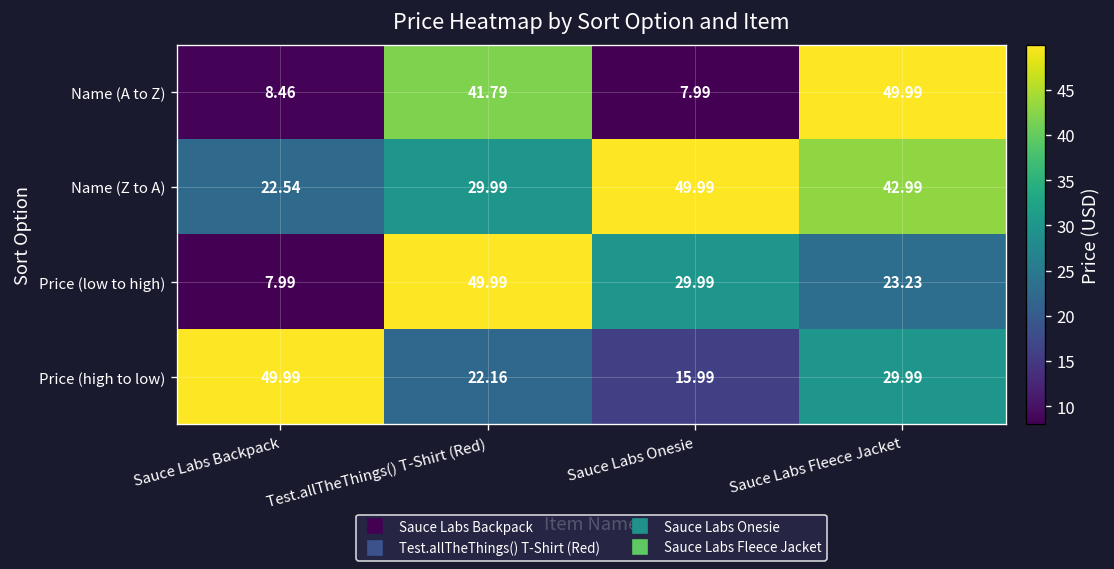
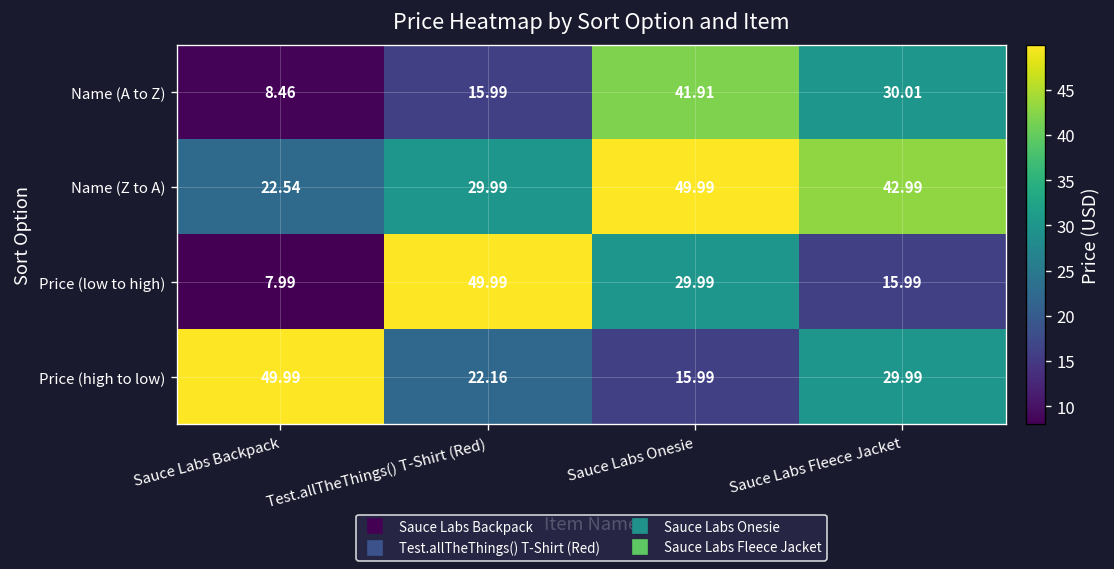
  {
    "Name (A to Z)": {
      "Sauce Labs Backpack": 8.46,
-     "Test.allTheThings() T-Shirt (Red)": 41.79,
-     "Sauce Labs Onesie": 7.99,
-     "Sauce Labs Fleece Jacket": 49.99
+     "Test.allTheThings() T-Shirt (Red)": 15.99,
+     "Sauce Labs Onesie": 41.91,
+     "Sauce Labs Fleece Jacket": 30.01
    },
    "Name (Z to A)": {
      "Sauce Labs Backpack": 22.54,
      "Test.allTheThings() T-Shirt (Red)": 29.99,
      "Sauce Labs Onesie": 49.99,
      "Sauce Labs Fleece Jacket": 42.99
    },
    "Price (low to high)": {
      "Sauce Labs Backpack": 7.99,
      "Test.allTheThings() T-Shirt (Red)": 49.99,
      "Sauce Labs Onesie": 29.99,
-     "Sauce Labs Fleece Jacket": 23.23
+     "Sauce Labs Fleece Jacket": 15.99
    },
    "Price (high to low)": {
      "Sauce Labs Backpack": 49.99,
      "Test.allTheThings() T-Shirt (Red)": 22.16,
      "Sauce Labs Onesie": 15.99,
      "Sauce Labs Fleece Jacket": 29.99
    }
  }
